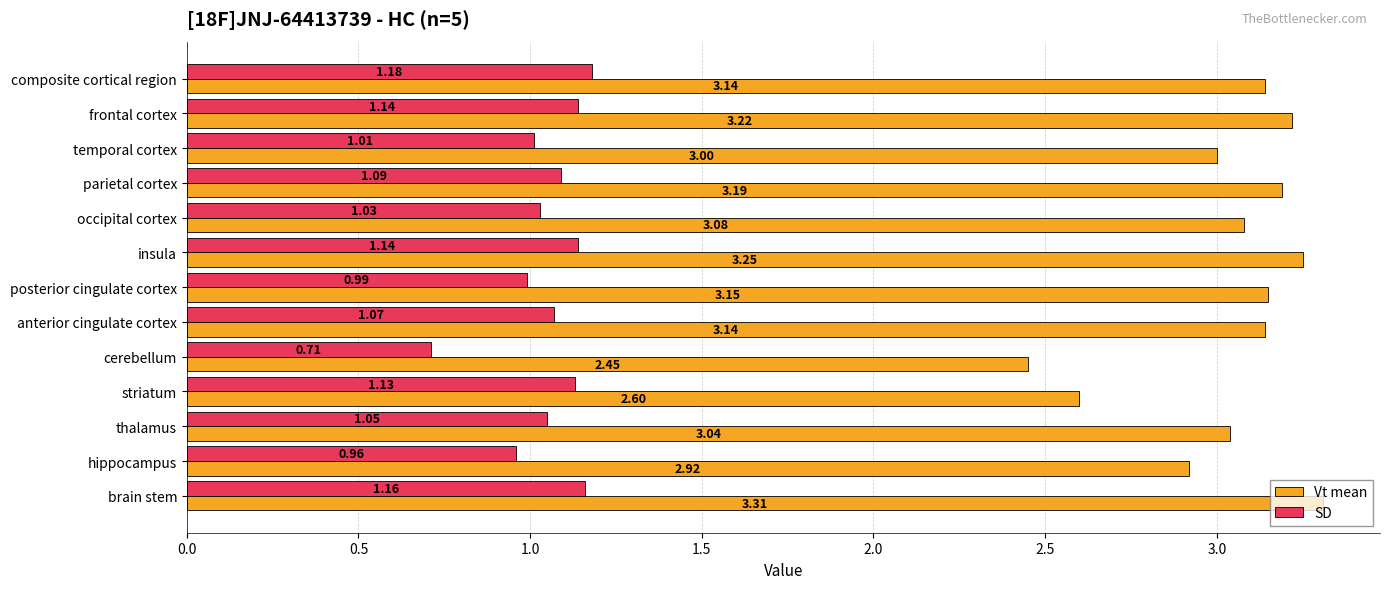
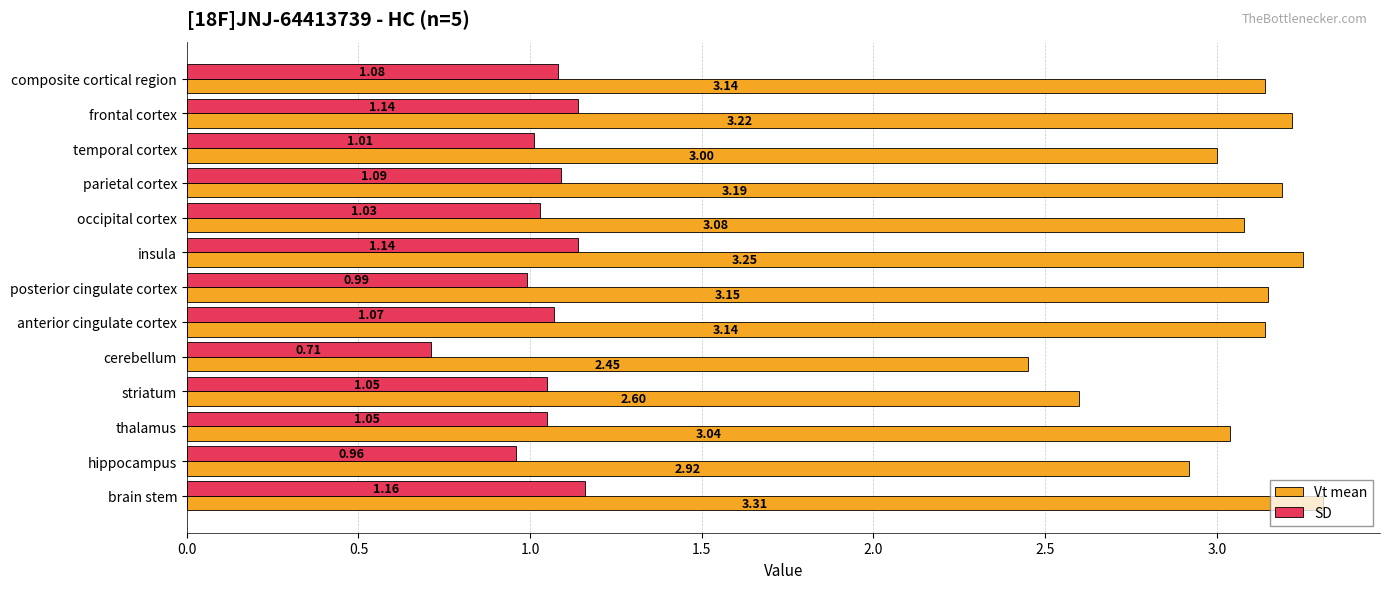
  {
    "Vt mean": {
      "composite cortical region": 3.14,
      "frontal cortex": 3.22,
      "temporal cortex": 3.00,
      "parietal cortex": 3.19,
      "occipital cortex": 3.08,
      "insula": 3.25,
      "posterior cingulate cortex": 3.15,
      "anterior cingulate cortex": 3.14,
      "cerebellum": 2.45,
      "striatum": 2.60,
      "thalamus": 3.04,
      "hippocampus": 2.92
    },
    "SD": {
-     "composite cortical region": 1.18,
+     "composite cortical region": 1.08,
      "frontal cortex": 1.14,
      "temporal cortex": 1.01,
      "parietal cortex": 1.09,
      "occipital cortex": 1.03,
      "insula": 1.14,
      "posterior cingulate cortex": 0.99,
      "anterior cingulate cortex": 1.07,
      "cerebellum": 0.71,
-     "striatum": 1.13,
+     "striatum": 1.05,
      "thalamus": 1.05,
      "hippocampus": 0.96,
      "brain stem": 1.16
    }
  }
